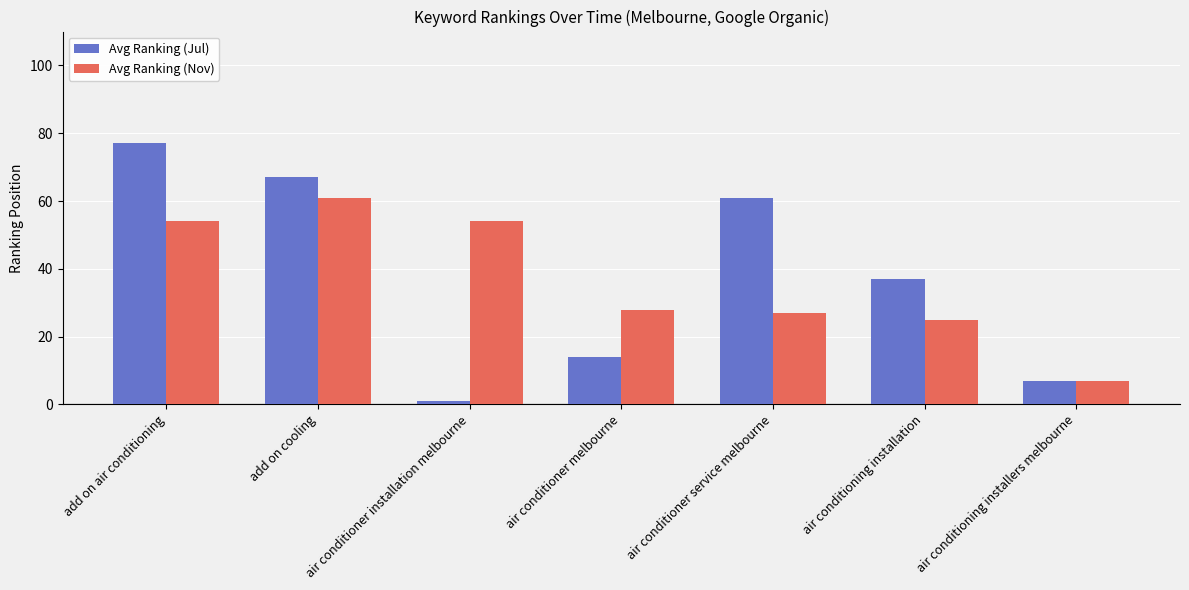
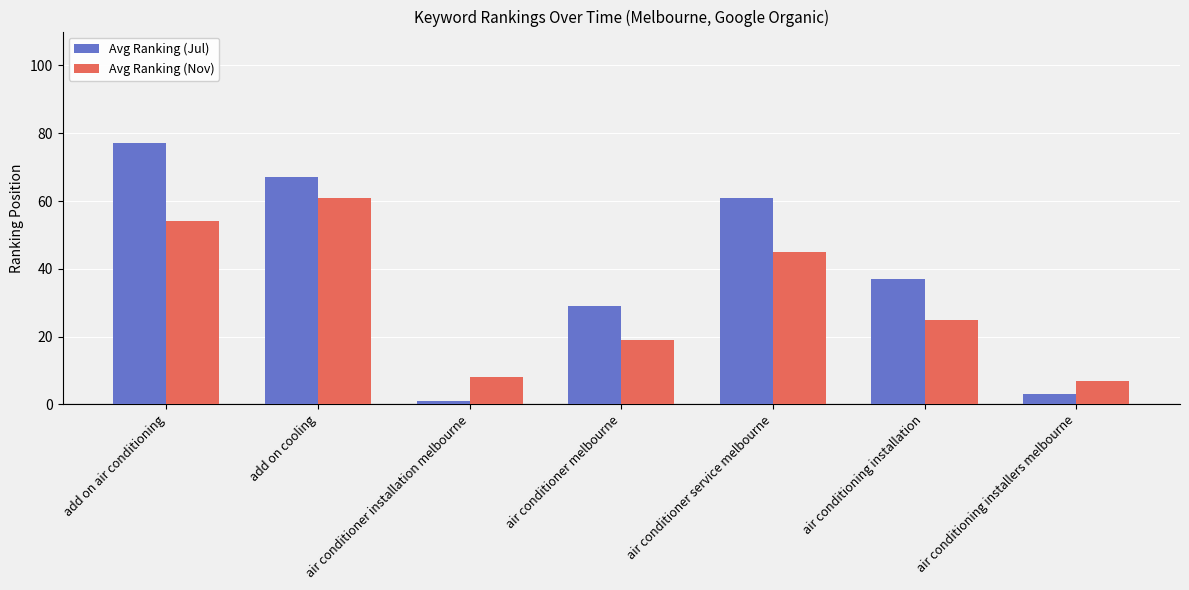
  {
    "Avg Ranking (Jul)": {
      "add on air conditioning": 77,
      "add on cooling": 67,
      "air conditioner installation melbourne": 1,
-     "air conditioner melbourne": 14,
+     "air conditioner melbourne": 29,
      "air conditioner service melbourne": 61,
      "air conditioning installation": 37,
-     "air conditioning installers melbourne": 7
+     "air conditioning installers melbourne": 3
    },
    "Avg Ranking (Nov)": {
      "add on air conditioning": 54,
      "add on cooling": 61,
-     "air conditioner installation melbourne": 54,
-     "air conditioner melbourne": 28,
-     "air conditioner service melbourne": 27,
+     "air conditioner installation melbourne": 8,
+     "air conditioner melbourne": 19,
+     "air conditioner service melbourne": 45,
      "air conditioning installation": 25,
      "air conditioning installers melbourne": 7
    }
  }
